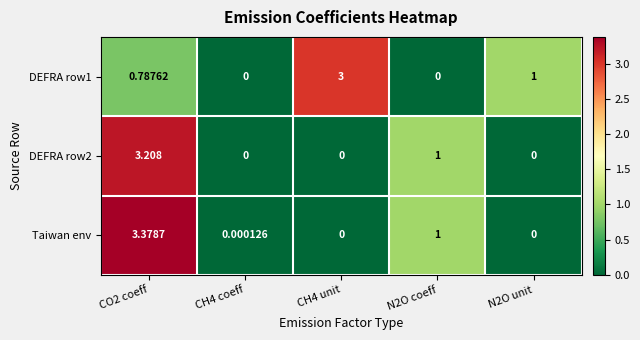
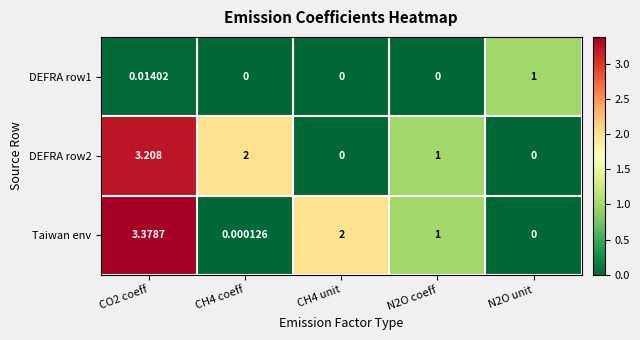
  {
    "DEFRA row1": {
-     "CO2 coeff": 0.78762,
+     "CO2 coeff": 0.01402,
      "CH4 coeff": 0,
-     "CH4 unit": 3,
+     "CH4 unit": 0,
      "N2O coeff": 0,
      "N2O unit": 1
    },
    "DEFRA row2": {
      "CO2 coeff": 3.208,
-     "CH4 coeff": 0,
+     "CH4 coeff": 2,
      "CH4 unit": 0,
      "N2O coeff": 1,
      "N2O unit": 0
    },
    "Taiwan env": {
      "CO2 coeff": 3.3787,
      "CH4 coeff": 0.000126,
-     "CH4 unit": 0,
+     "CH4 unit": 2,
      "N2O coeff": 1,
      "N2O unit": 0
    }
  }
